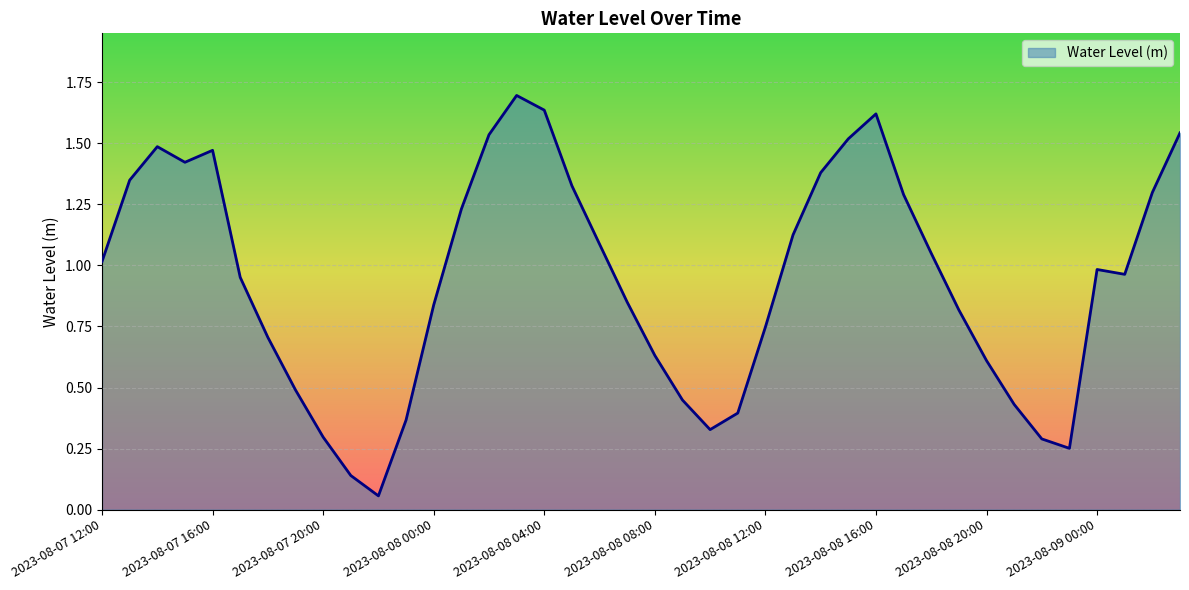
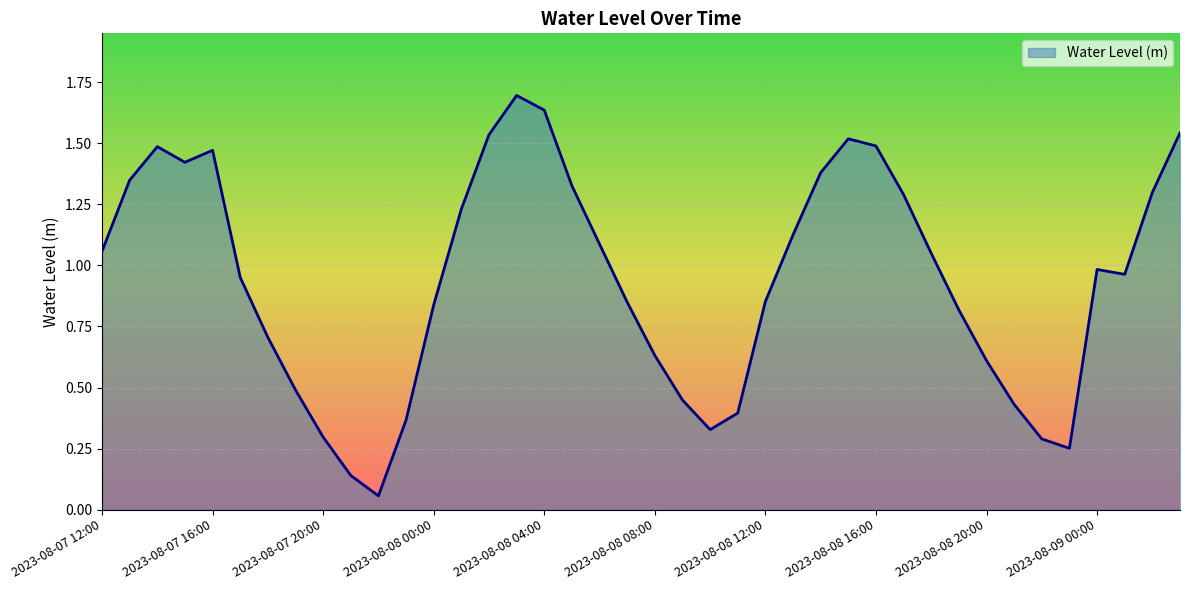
  {
-   "2023-08-07 12:00": 1.02,
+   "2023-08-07 12:00": 1.06,
    "2023-08-07 16:00": 1.47,
    "2023-08-07 20:00": 0.30,
    "2023-08-08 00:00": 0.84,
    "2023-08-08 04:00": 1.64,
    "2023-08-08 08:00": 0.63,
-   "2023-08-08 12:00": 0.75,
-   "2023-08-08 16:00": 1.62,
+   "2023-08-08 12:00": 0.85,
+   "2023-08-08 16:00": 1.49,
    "2023-08-08 20:00": 0.61,
    "2023-08-09 00:00": 0.98
  }
